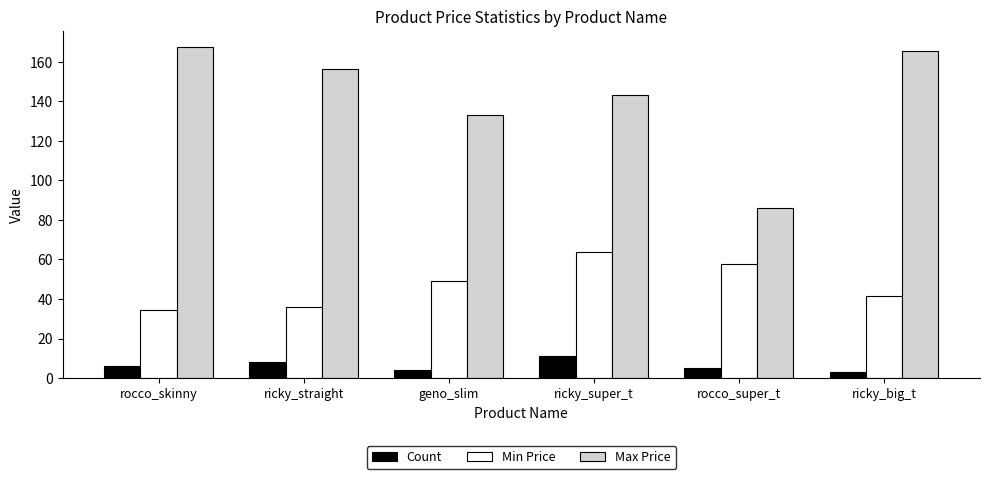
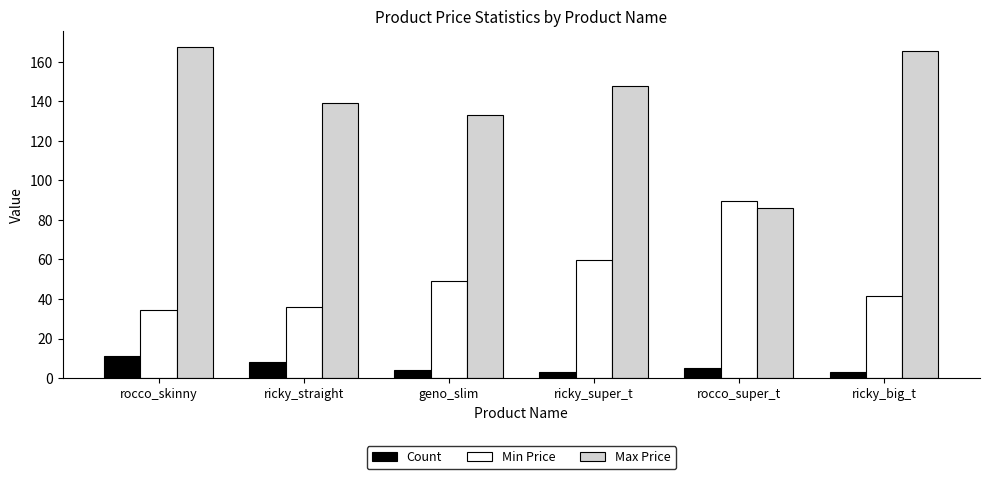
  {
    "Count": {
-     "rocco_skinny": 6,
+     "rocco_skinny": 11,
      "ricky_straight": 8,
      "geno_slim": 4,
-     "ricky_super_t": 11,
+     "ricky_super_t": 3,
      "rocco_super_t": 5,
      "ricky_big_t": 3
    },
    "Min Price": {
      "rocco_skinny": 35,
      "ricky_straight": 36,
      "geno_slim": 49,
-     "ricky_super_t": 64,
-     "rocco_super_t": 58,
+     "ricky_super_t": 60,
+     "rocco_super_t": 90,
      "ricky_big_t": 41
    },
    "Max Price": {
      "rocco_skinny": 167,
-     "ricky_straight": 157,
+     "ricky_straight": 139,
      "geno_slim": 133,
-     "ricky_super_t": 143,
+     "ricky_super_t": 148,
      "rocco_super_t": 86,
      "ricky_big_t": 166
    }
  }
